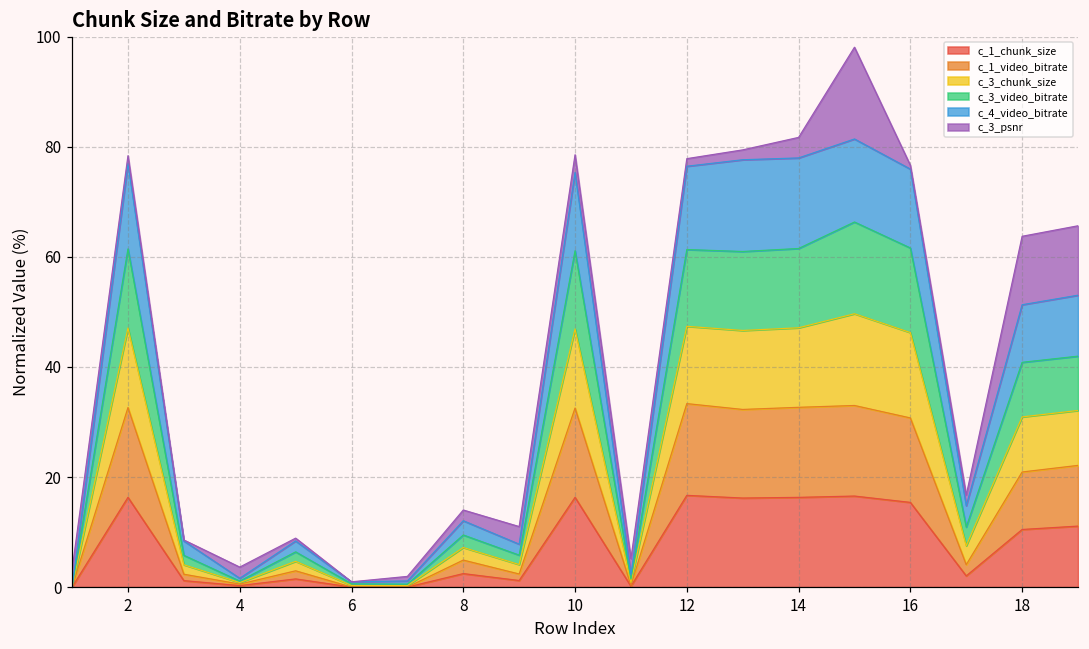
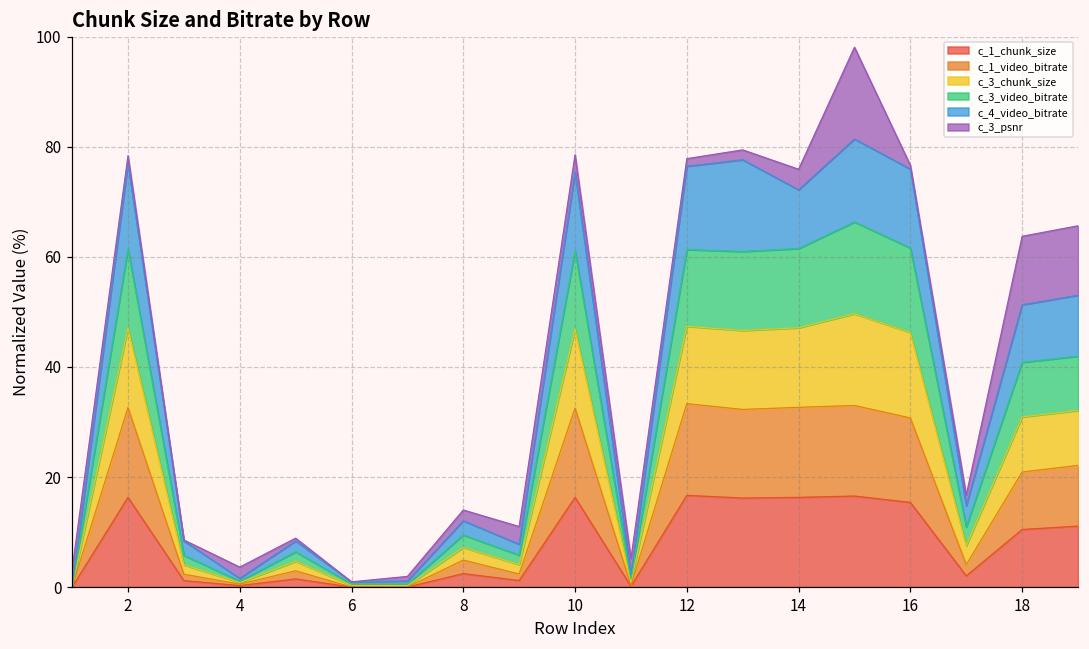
  {
    "c_3_chunk_size": {
      "2": 14,
      "8": 2,
      "10": 14,
      "12": 14,
      "14": 14,
      "16": 16,
      "18": 10
    },
    "c_3_video_bitrate": {
      "2": 14,
      "8": 2,
      "10": 14,
      "12": 14,
      "14": 14,
      "16": 15,
      "18": 10
    },
    "c_4_video_bitrate": {
      "2": 16,
      "4": 1,
      "8": 3,
      "10": 14,
      "12": 15,
-     "14": 16,
+     "14": 11,
      "16": 14,
      "18": 10
    },
    "c_3_psnr": {
      "2": 1,
      "4": 2,
      "8": 2,
      "10": 3,
      "12": 1,
      "14": 4,
      "16": 1,
      "18": 12
    }
  }
